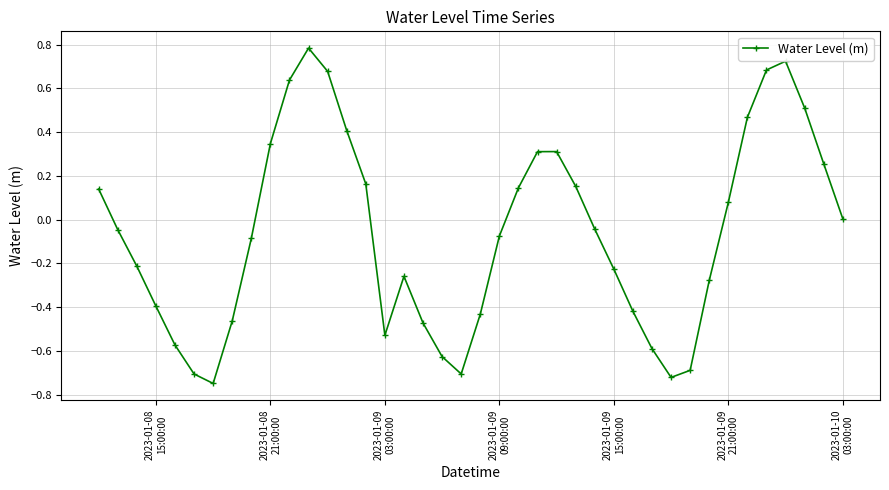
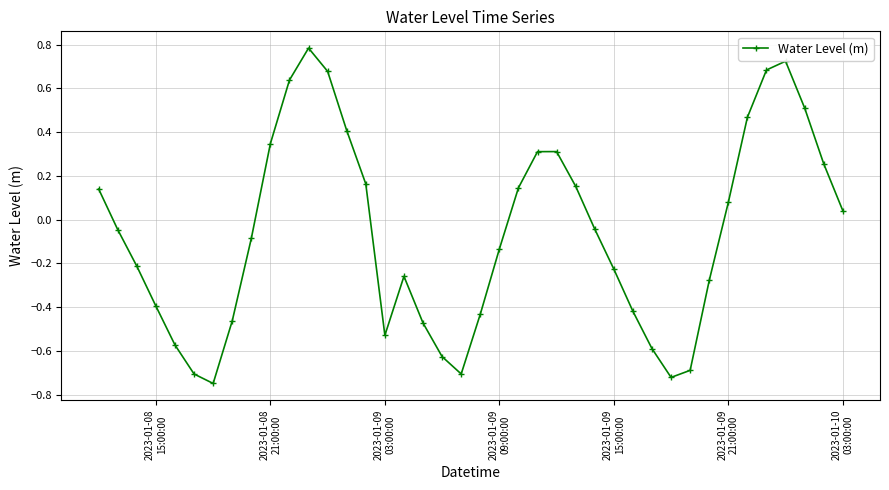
  {
    "2023-01-08 15:00:00": -0.40,
    "2023-01-08 21:00:00": 0.35,
    "2023-01-09 03:00:00": -0.53,
-   "2023-01-09 09:00:00": -0.07,
+   "2023-01-09 09:00:00": -0.13,
    "2023-01-09 15:00:00": -0.23,
    "2023-01-09 21:00:00": 0.08,
-   "2023-01-10 03:00:00": 0.00
+   "2023-01-10 03:00:00": 0.04
  }
